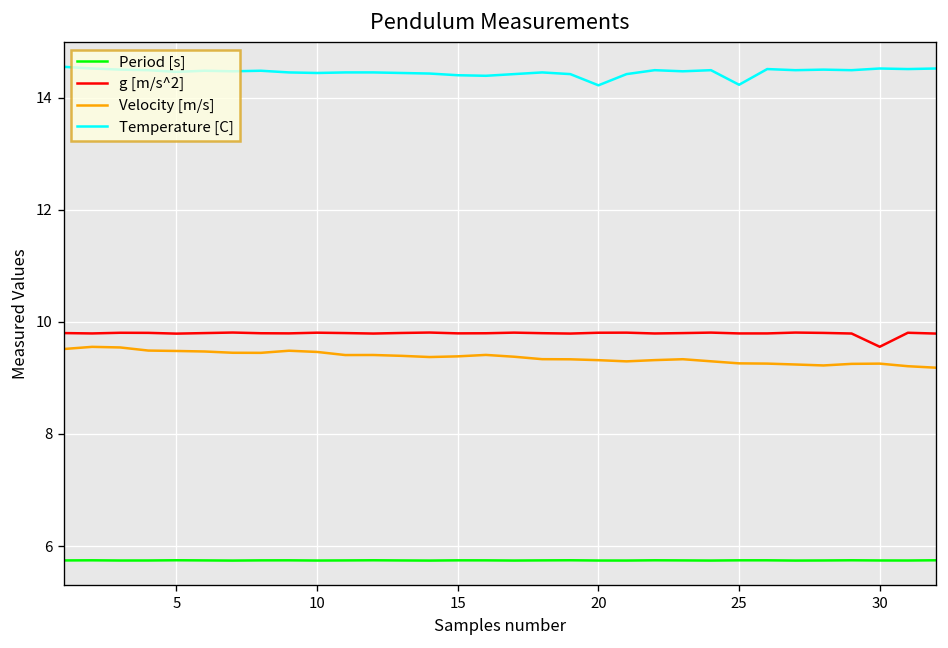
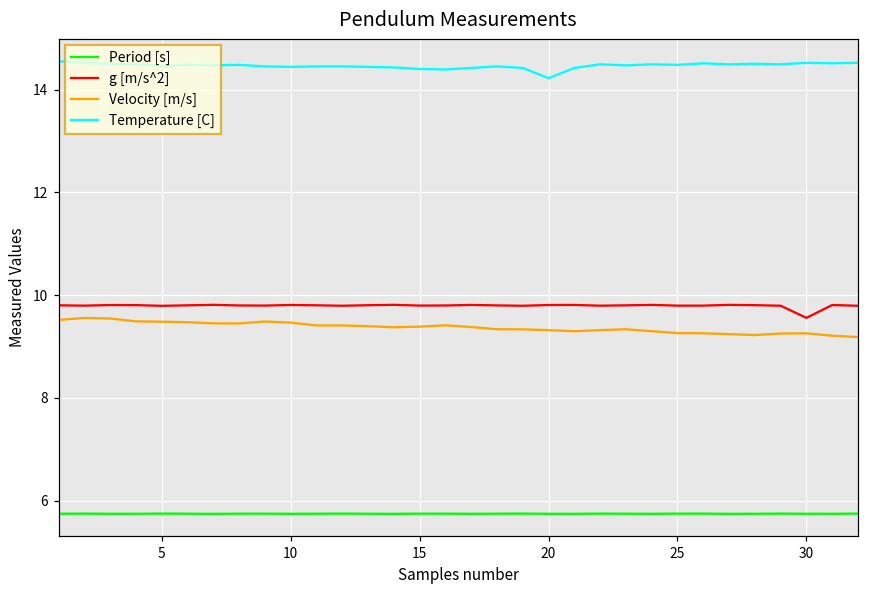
  {
    "Period [s]": {
      "5": 5.7,
      "10": 5.7,
      "15": 5.7,
      "20": 5.7,
      "25": 5.7,
      "30": 5.7
    },
    "g [m/s^2]": {
      "5": 9.8,
      "10": 9.8,
      "15": 9.8,
      "20": 9.8,
      "25": 9.8,
      "30": 9.6
    },
    "Velocity [m/s]": {
      "5": 9.5,
      "10": 9.5,
      "15": 9.4,
      "20": 9.3,
      "25": 9.3,
      "30": 9.3
    },
    "Temperature [C]": {
      "10": 14.4,
      "15": 14.4,
      "20": 14.2,
-     "25": 14.2,
+     "25": 14.5,
      "30": 14.5
    }
  }
